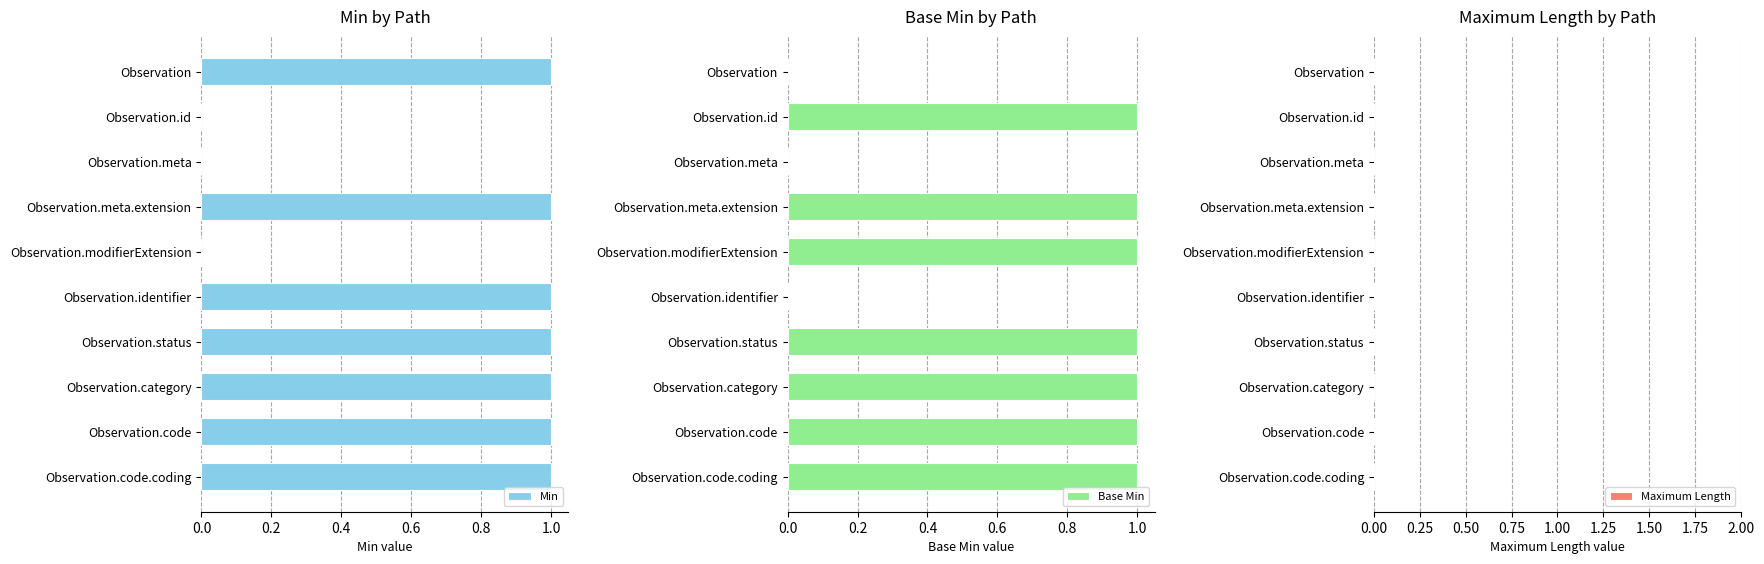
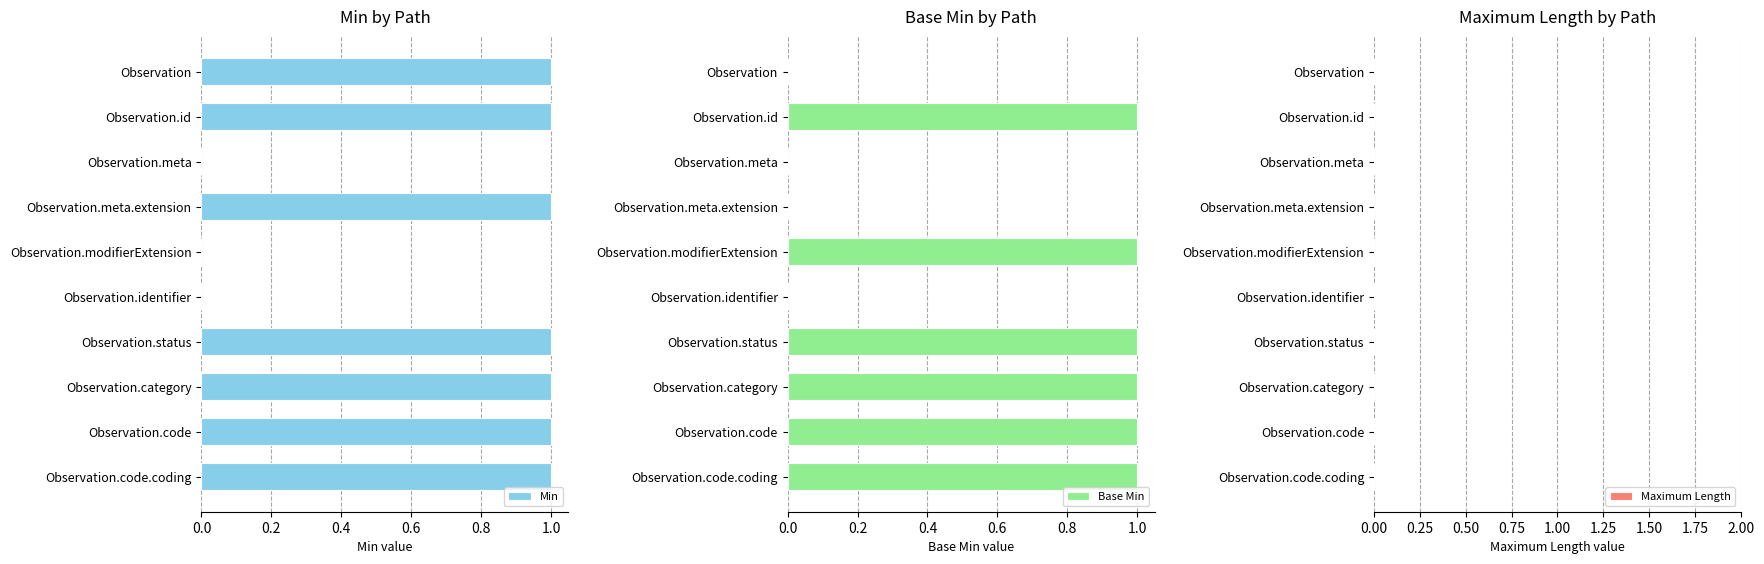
  {
    "Min by Path": {
      "Observation": 1,
-     "Observation.id": 0,
+     "Observation.id": 1,
      "Observation.meta": 0,
      "Observation.meta.extension": 1,
      "Observation.modifierExtension": 0,
-     "Observation.identifier": 1,
+     "Observation.identifier": 0,
      "Observation.status": 1,
      "Observation.category": 1,
      "Observation.code": 1,
      "Observation.code.coding": 1
    },
    "Base Min by Path": {
      "Observation": 0,
      "Observation.id": 1,
      "Observation.meta": 0,
-     "Observation.meta.extension": 1,
+     "Observation.meta.extension": 0,
      "Observation.modifierExtension": 1,
      "Observation.identifier": 0,
      "Observation.status": 1,
      "Observation.category": 1,
      "Observation.code": 1,
      "Observation.code.coding": 1
    },
    "Maximum Length by Path": {
      "Observation": 0.00,
      "Observation.id": 0.00,
      "Observation.meta": 0.00,
      "Observation.meta.extension": 0.00,
      "Observation.modifierExtension": 0.00,
      "Observation.identifier": 0.00,
      "Observation.status": 0.00,
      "Observation.category": 0.00,
      "Observation.code": 0.00,
      "Observation.code.coding": 0.00
    }
  }
